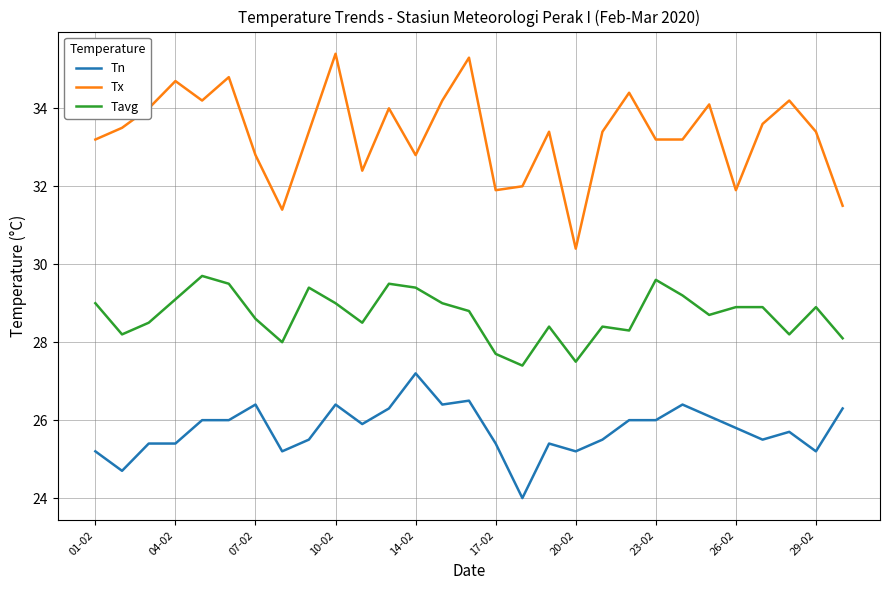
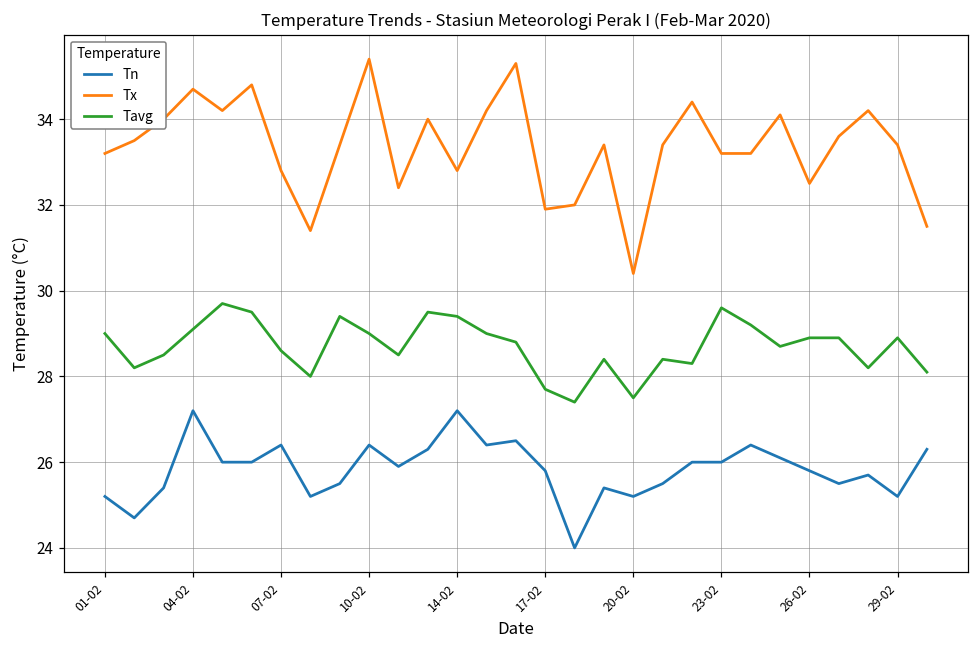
  {
    "Tn": {
      "01-02": 25.2,
-     "04-02": 25.4,
+     "04-02": 27.2,
      "07-02": 26.4,
      "10-02": 26.4,
      "14-02": 27.2,
-     "17-02": 25.4,
+     "17-02": 25.8,
      "20-02": 25.2,
      "23-02": 26.0,
      "26-02": 25.8,
      "29-02": 25.2
    },
    "Tx": {
      "01-02": 33.2,
      "04-02": 34.7,
      "07-02": 32.8,
      "10-02": 35.4,
      "14-02": 32.8,
      "17-02": 31.9,
      "20-02": 30.4,
      "23-02": 33.2,
-     "26-02": 31.9,
+     "26-02": 32.5,
      "29-02": 33.4
    },
    "Tavg": {
      "01-02": 29.0,
      "04-02": 29.1,
      "07-02": 28.6,
      "10-02": 29.0,
      "14-02": 29.4,
      "17-02": 27.7,
      "20-02": 27.5,
      "23-02": 29.6,
      "26-02": 28.9,
      "29-02": 28.9
    }
  }
